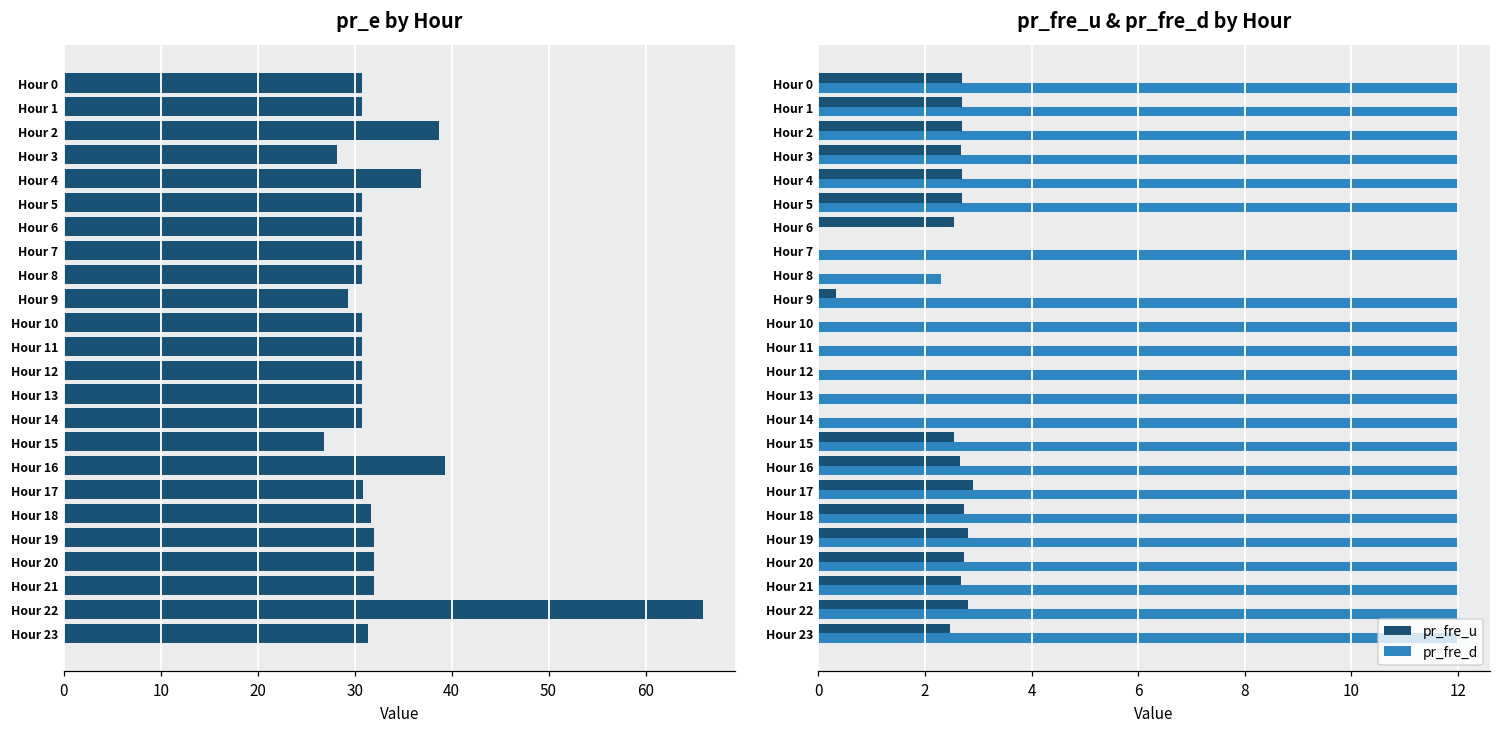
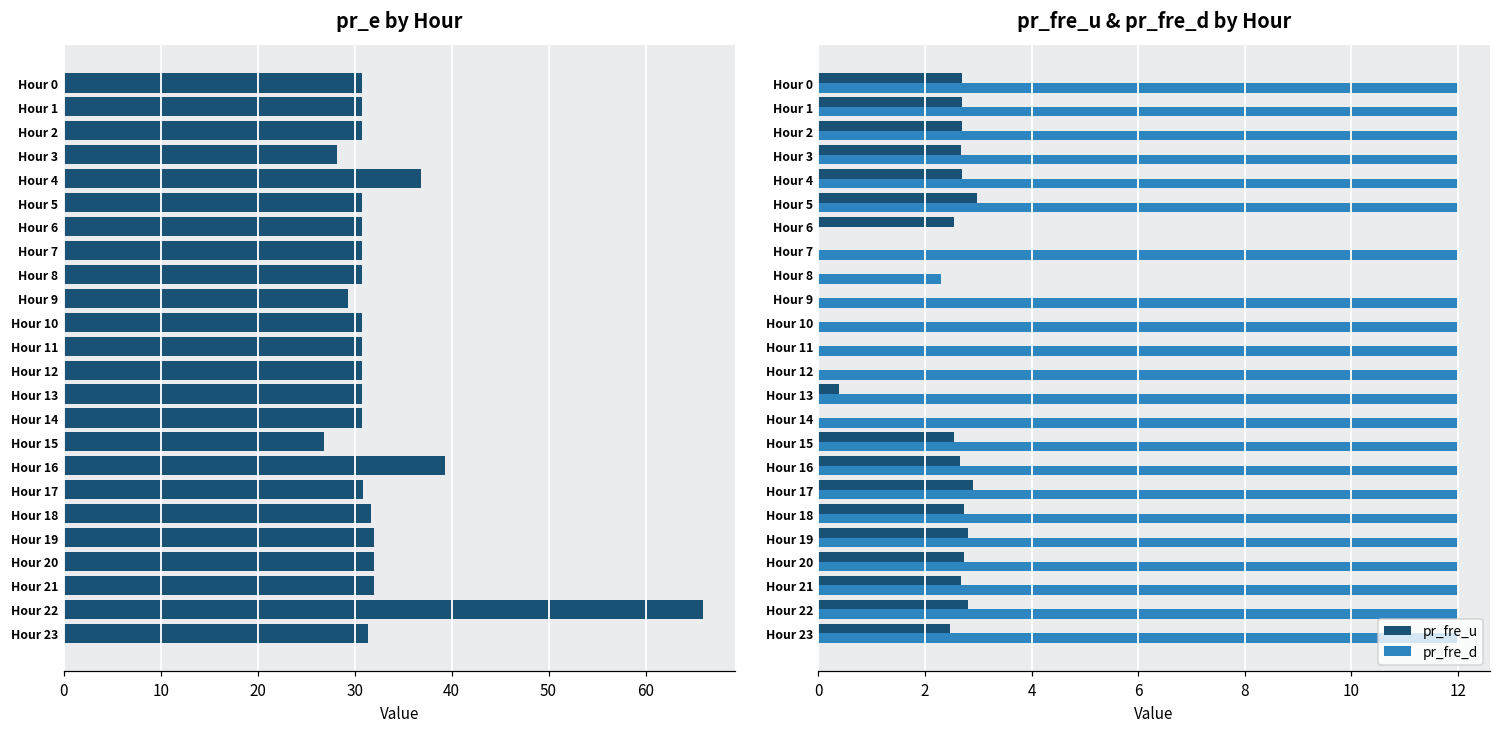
  {
    "pr_e by Hour": {
      "Hour 0": 31,
      "Hour 1": 31,
-     "Hour 2": 39,
+     "Hour 2": 31,
      "Hour 3": 28,
      "Hour 4": 37,
      "Hour 5": 31,
      "Hour 6": 31,
      "Hour 7": 31,
      "Hour 8": 31,
      "Hour 9": 29,
      "Hour 10": 31,
      "Hour 11": 31,
      "Hour 12": 31,
      "Hour 13": 31,
      "Hour 14": 31,
      "Hour 15": 27,
      "Hour 16": 39,
      "Hour 17": 31,
      "Hour 18": 32,
      "Hour 19": 32,
      "Hour 20": 32,
      "Hour 21": 32,
      "Hour 22": 66,
      "Hour 23": 31
    },
    "pr_fre_u & pr_fre_d by Hour": {
      "pr_fre_u": {
        "Hour 0": 2.7,
        "Hour 1": 2.7,
        "Hour 2": 2.7,
        "Hour 3": 2.7,
        "Hour 4": 2.7,
-       "Hour 5": 2.7,
+       "Hour 5": 3.0,
        "Hour 6": 2.5,
-       "Hour 9": 0.3,
-       "Hour 13": 0.0,
+       "Hour 9": 0.0,
+       "Hour 13": 0.4,
        "Hour 15": 2.5,
        "Hour 16": 2.7,
        "Hour 17": 2.9,
        "Hour 18": 2.7,
        "Hour 19": 2.8,
        "Hour 20": 2.7,
        "Hour 21": 2.7,
        "Hour 22": 2.8,
        "Hour 23": 2.5
      },
      "pr_fre_d": {
        "Hour 0": 12.0,
        "Hour 1": 12.0,
        "Hour 2": 12.0,
        "Hour 3": 12.0,
        "Hour 4": 12.0,
        "Hour 5": 12.0,
        "Hour 7": 12.0,
        "Hour 8": 2.3,
        "Hour 9": 12.0,
        "Hour 10": 12.0,
        "Hour 11": 12.0,
        "Hour 12": 12.0,
        "Hour 13": 12.0,
        "Hour 14": 12.0,
        "Hour 15": 12.0,
        "Hour 16": 12.0,
        "Hour 17": 12.0,
        "Hour 18": 12.0,
        "Hour 19": 12.0,
        "Hour 20": 12.0,
        "Hour 21": 12.0,
        "Hour 22": 12.0
      }
    }
  }
